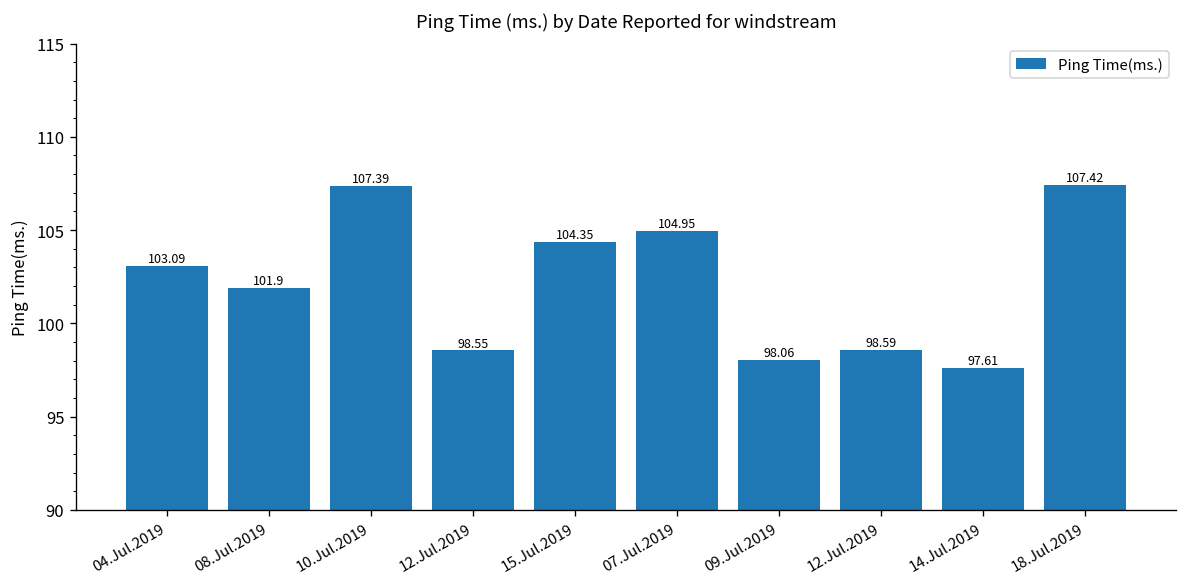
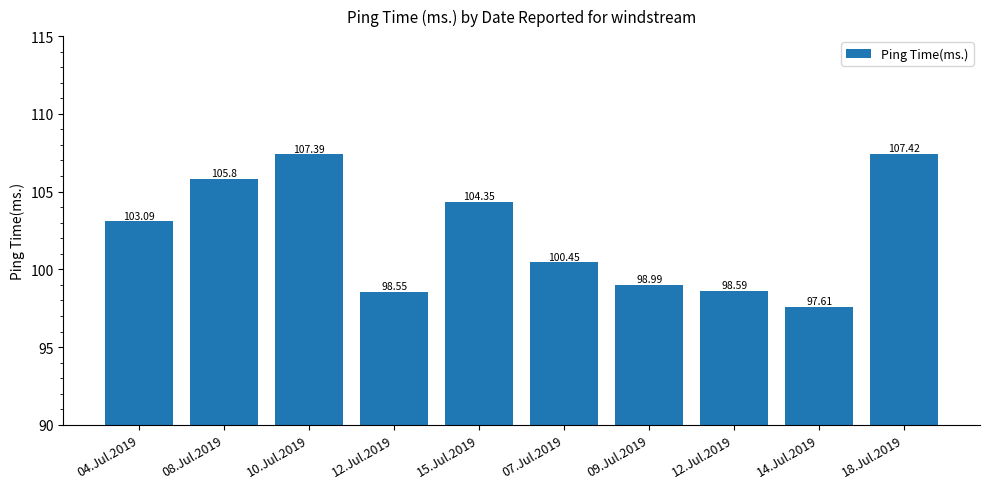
  {
    "04.Jul.2019": 103.09,
-   "08.Jul.2019": 101.9,
+   "08.Jul.2019": 105.8,
    "10.Jul.2019": 107.39,
    "15.Jul.2019": 104.35,
-   "07.Jul.2019": 104.95,
-   "09.Jul.2019": 98.06,
+   "07.Jul.2019": 100.45,
+   "09.Jul.2019": 98.99,
    "14.Jul.2019": 97.61,
    "18.Jul.2019": 107.42
  }
